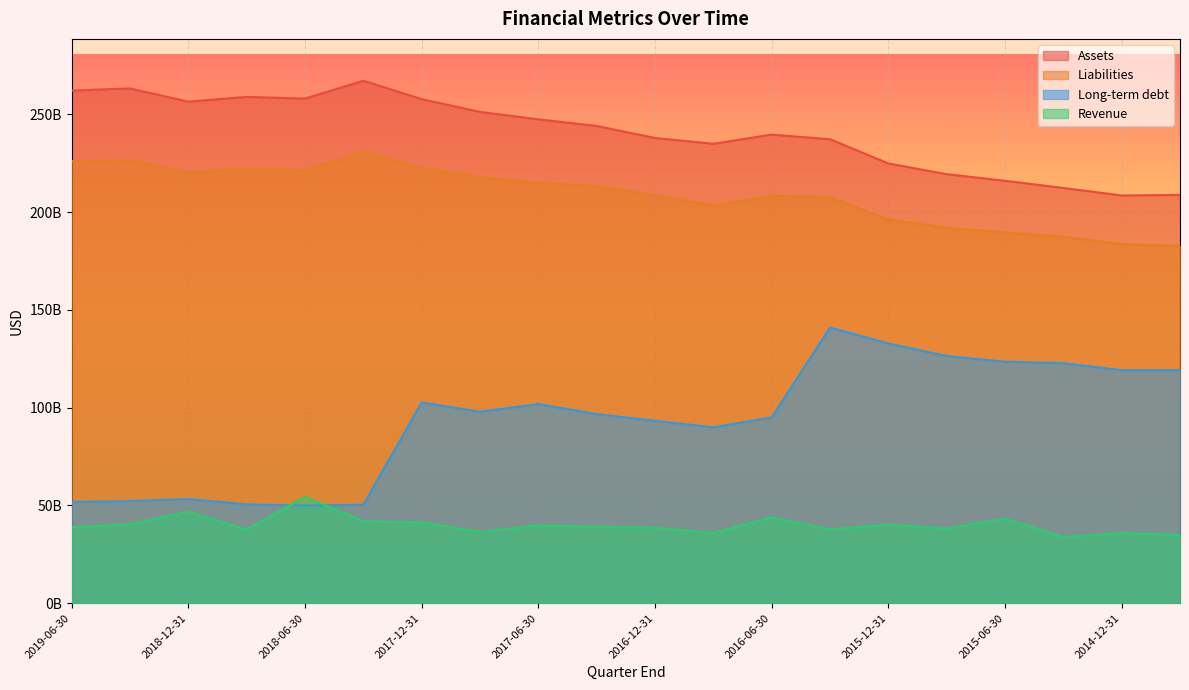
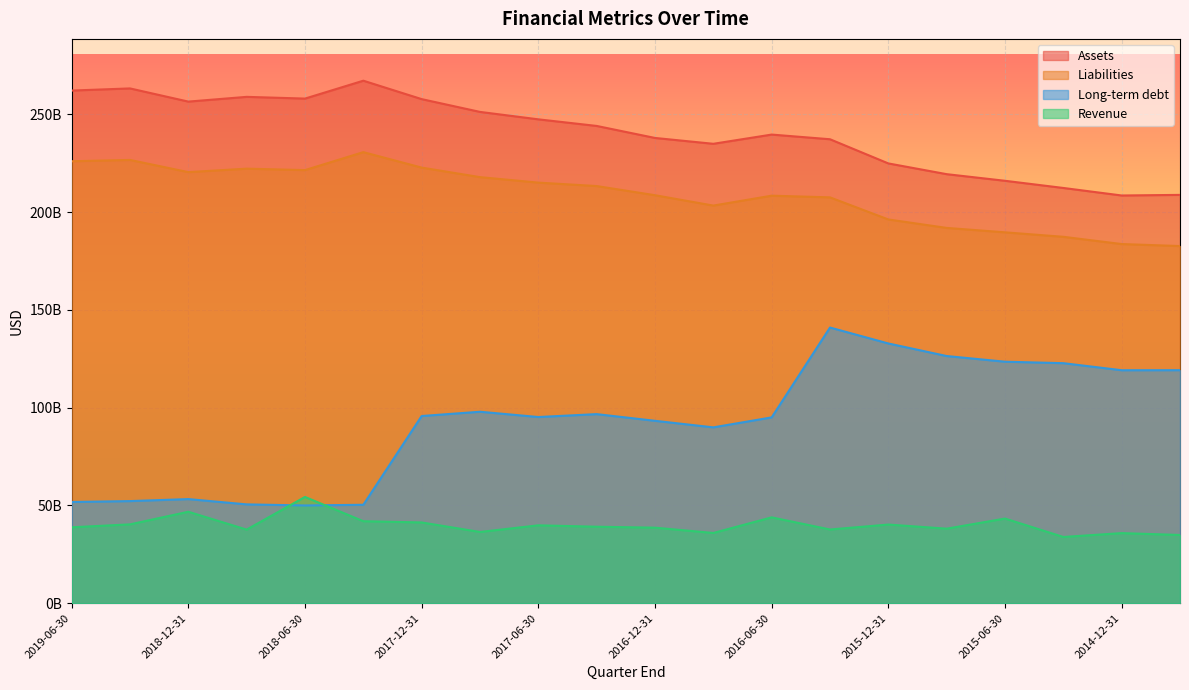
  {
    "Long-term debt": {
      "2019-06-30": 52000000000,
      "2018-12-31": 53000000000,
      "2018-06-30": 50000000000,
-     "2017-12-31": 103000000000,
-     "2017-06-30": 102000000000,
+     "2017-12-31": 96000000000,
+     "2017-06-30": 95000000000,
      "2016-12-31": 93000000000,
      "2016-06-30": 95000000000,
      "2015-12-31": 133000000000,
      "2015-06-30": 124000000000,
      "2014-12-31": 119000000000
    },
    "Revenue": {
      "2019-06-30": 39000000000,
      "2018-12-31": 47000000000,
      "2018-06-30": 54000000000,
      "2017-12-31": 41000000000,
      "2017-06-30": 40000000000,
      "2016-12-31": 39000000000,
      "2016-06-30": 44000000000,
      "2015-12-31": 40000000000,
      "2015-06-30": 43000000000,
      "2014-12-31": 36000000000
    }
  }
